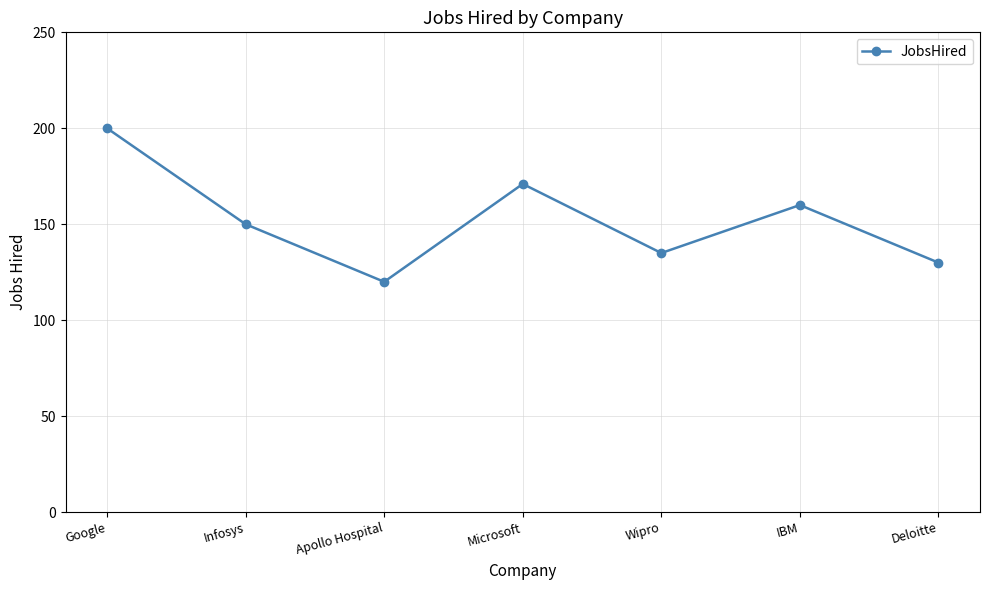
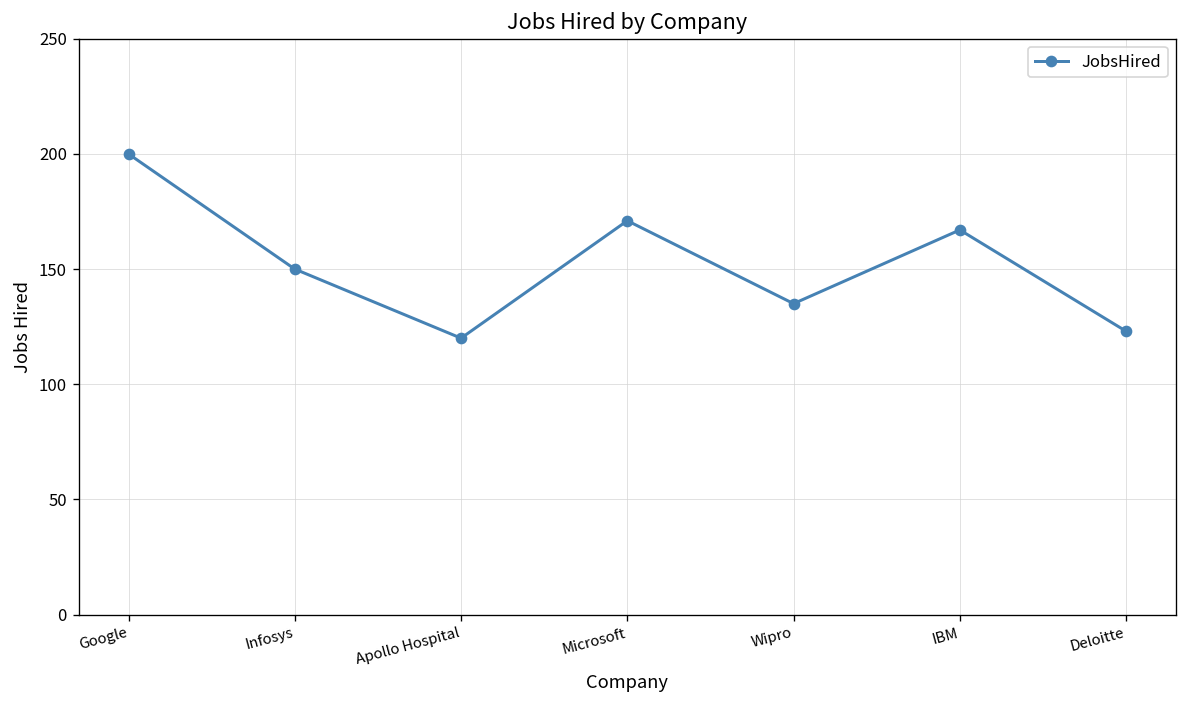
  {
    "Google": 200,
    "Infosys": 150,
    "Apollo Hospital": 120,
    "Microsoft": 171,
    "Wipro": 135,
-   "IBM": 160,
-   "Deloitte": 130
+   "IBM": 167,
+   "Deloitte": 123
  }
